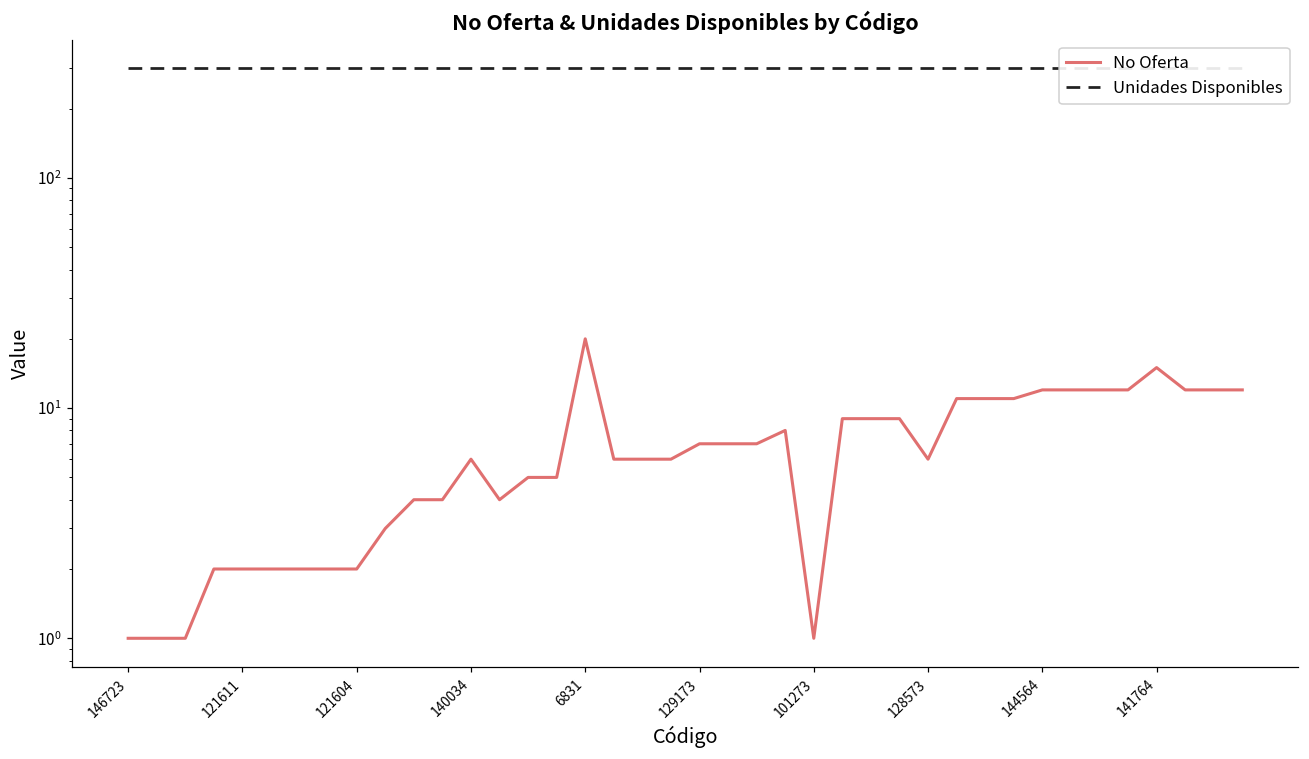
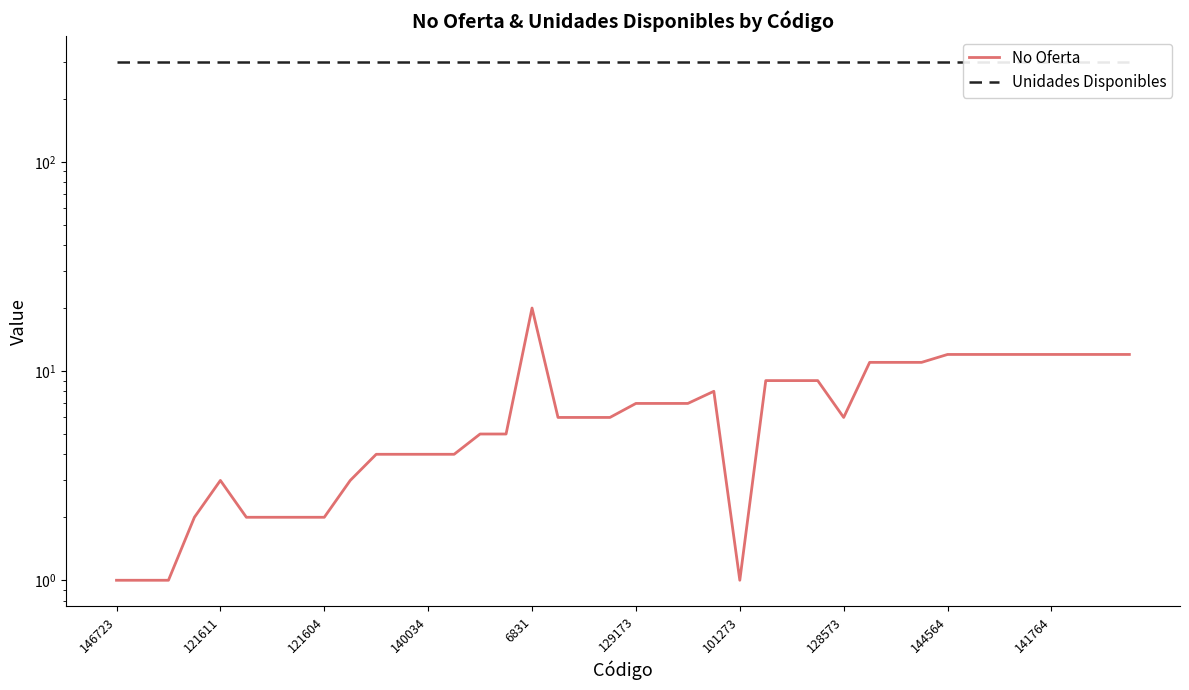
  {
    "No Oferta": {
      "146723": 1,
-     "121611": 2,
+     "121611": 3,
      "121604": 2,
-     "140034": 6,
+     "140034": 4,
      "6831": 20,
      "129173": 7,
      "101273": 1,
      "128573": 6,
      "144564": 12,
-     "141764": 15
+     "141764": 12
    },
    "Unidades Disponibles": {
      "146723": 300,
      "121611": 300,
      "121604": 300,
      "140034": 300,
      "6831": 300,
      "129173": 300,
      "101273": 300,
      "128573": 300,
      "144564": 300
    }
  }
